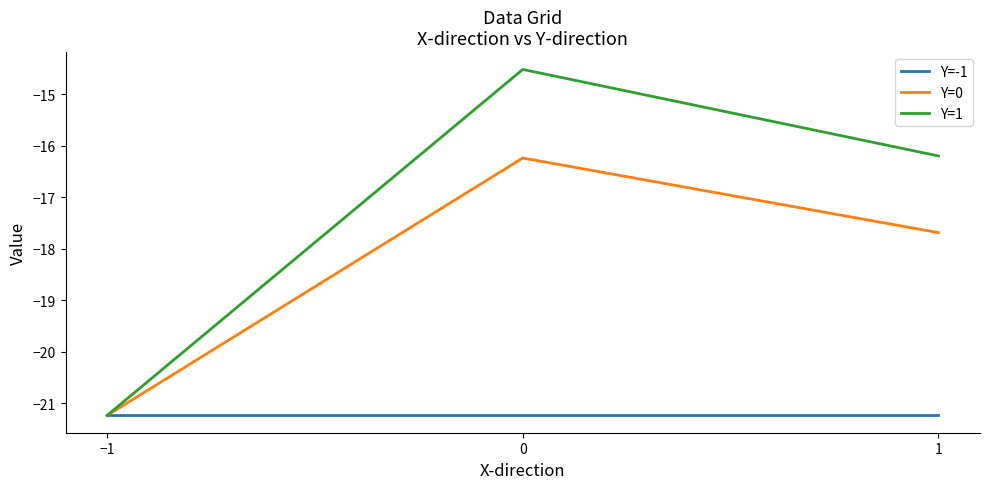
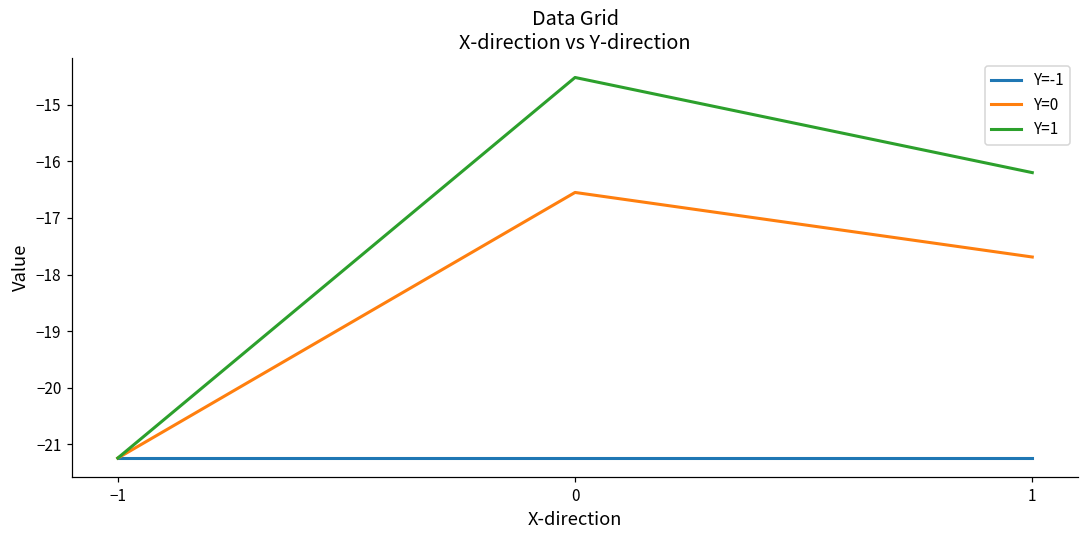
  {
    "Y=-1": {
      "0": -21.2,
      "1": -21.2
    },
    "Y=0": {
-     "0": -16.2,
+     "0": -16.6,
      "1": -17.7
    },
    "Y=1": {
      "0": -14.5,
      "1": -16.2
    }
  }
